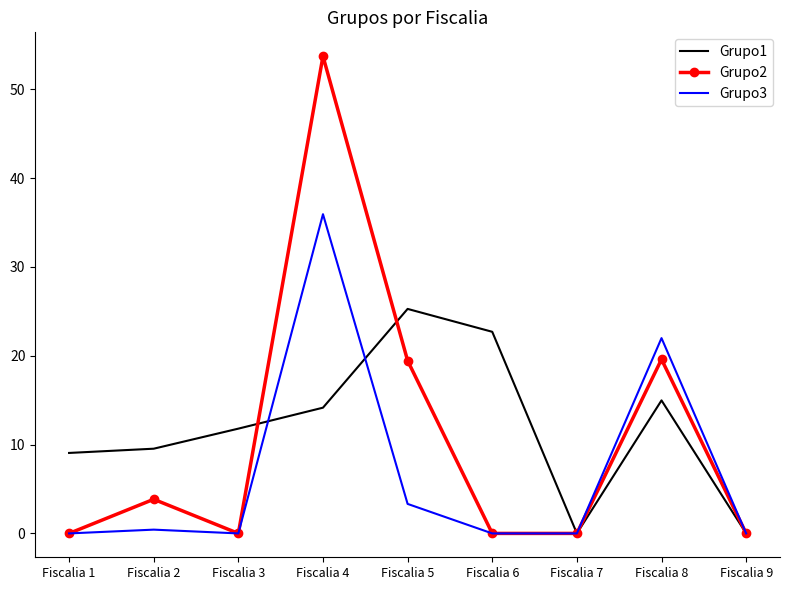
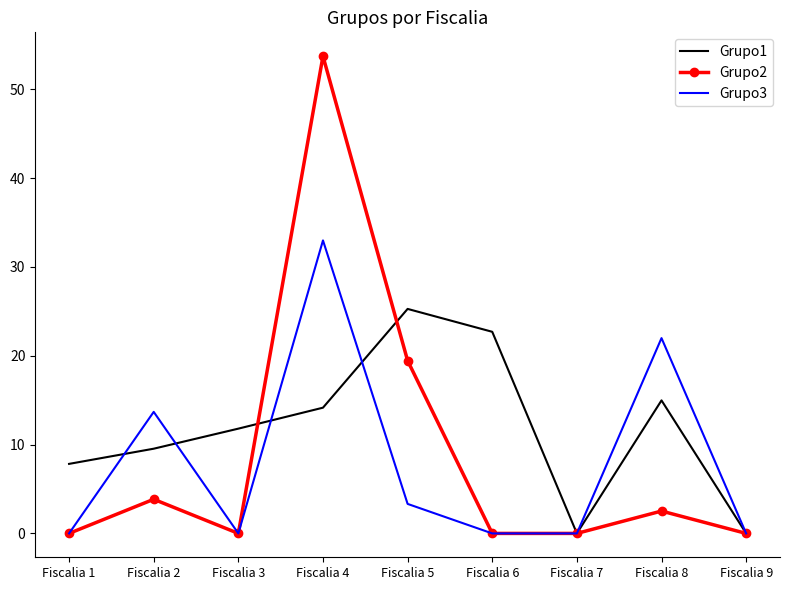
  {
    "Grupo1": {
-     "Fiscalia 1": 9,
+     "Fiscalia 1": 8,
      "Fiscalia 2": 10,
      "Fiscalia 3": 12,
      "Fiscalia 4": 14,
      "Fiscalia 5": 25,
      "Fiscalia 6": 23,
      "Fiscalia 8": 15
    },
    "Grupo2": {
      "Fiscalia 2": 4,
      "Fiscalia 4": 54,
      "Fiscalia 5": 19,
-     "Fiscalia 8": 20
+     "Fiscalia 8": 3
    },
    "Grupo3": {
-     "Fiscalia 2": 0,
-     "Fiscalia 4": 36,
+     "Fiscalia 2": 14,
+     "Fiscalia 4": 33,
      "Fiscalia 5": 3,
      "Fiscalia 8": 22
    }
  }
